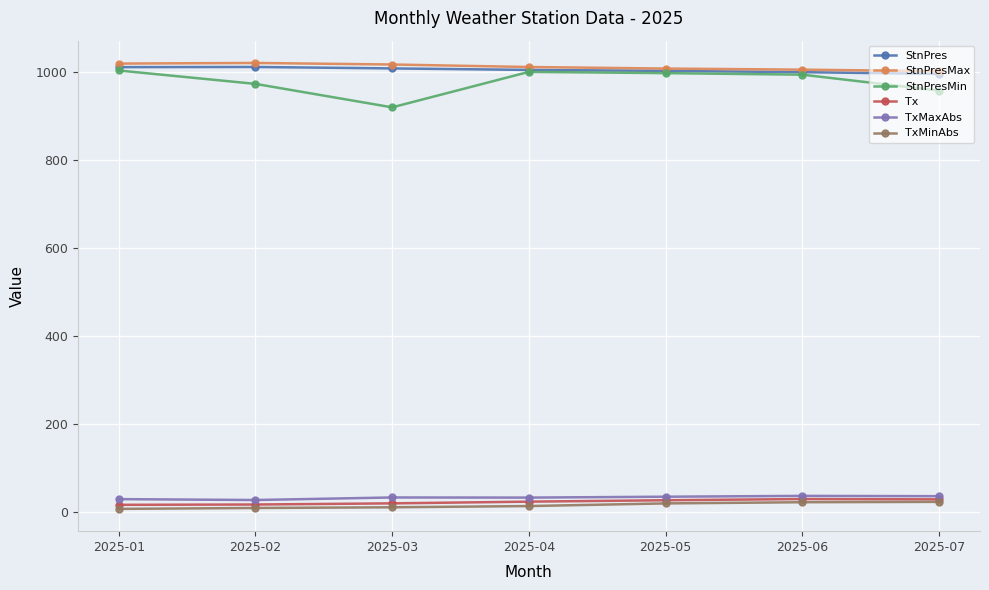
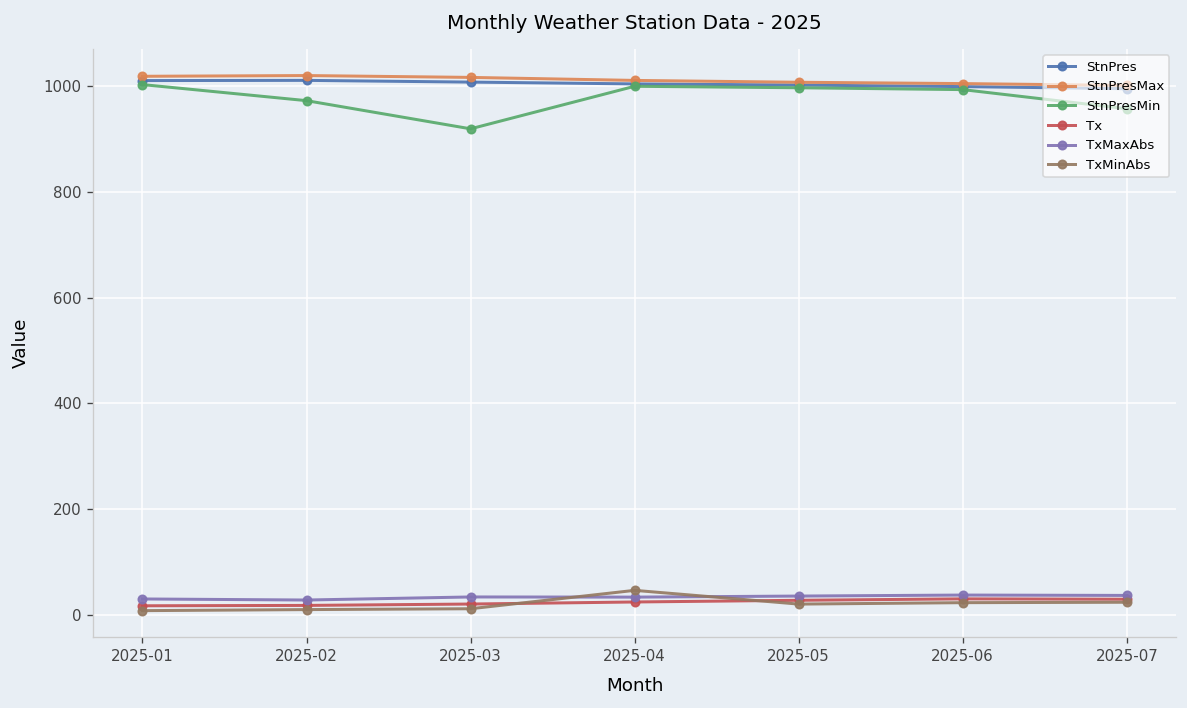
  {
    "StnPresMin": {
      "2025-01": 1000,
      "2025-02": 970,
      "2025-03": 920
    },
    "TxMinAbs": {
      "2025-01": 10,
      "2025-02": 10,
      "2025-03": 10,
-     "2025-04": 10,
+     "2025-04": 50,
      "2025-05": 20,
      "2025-06": 20
    }
  }
